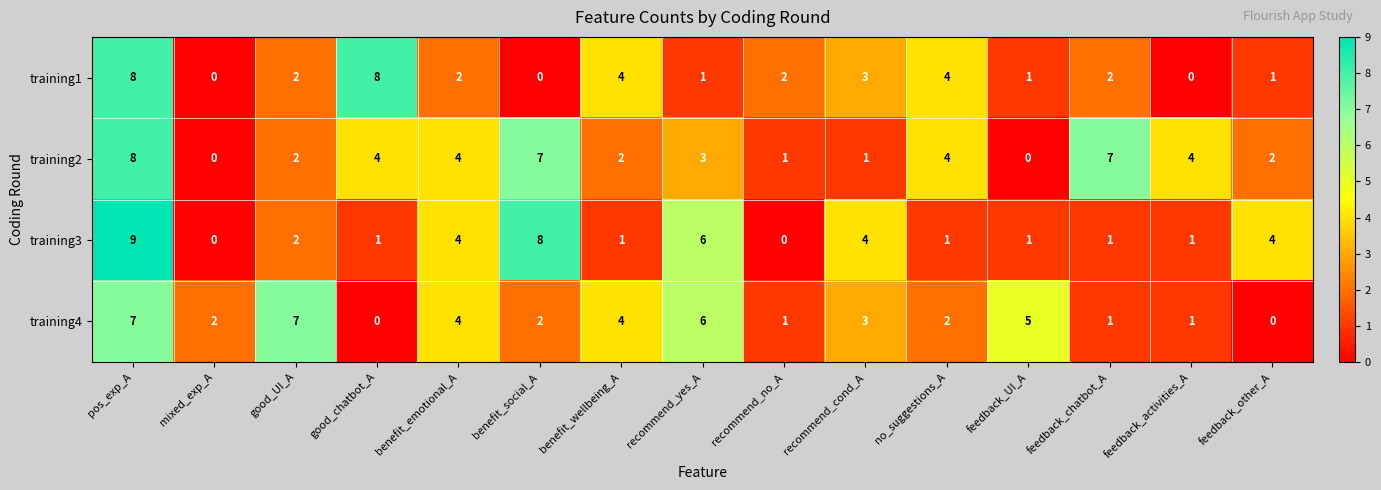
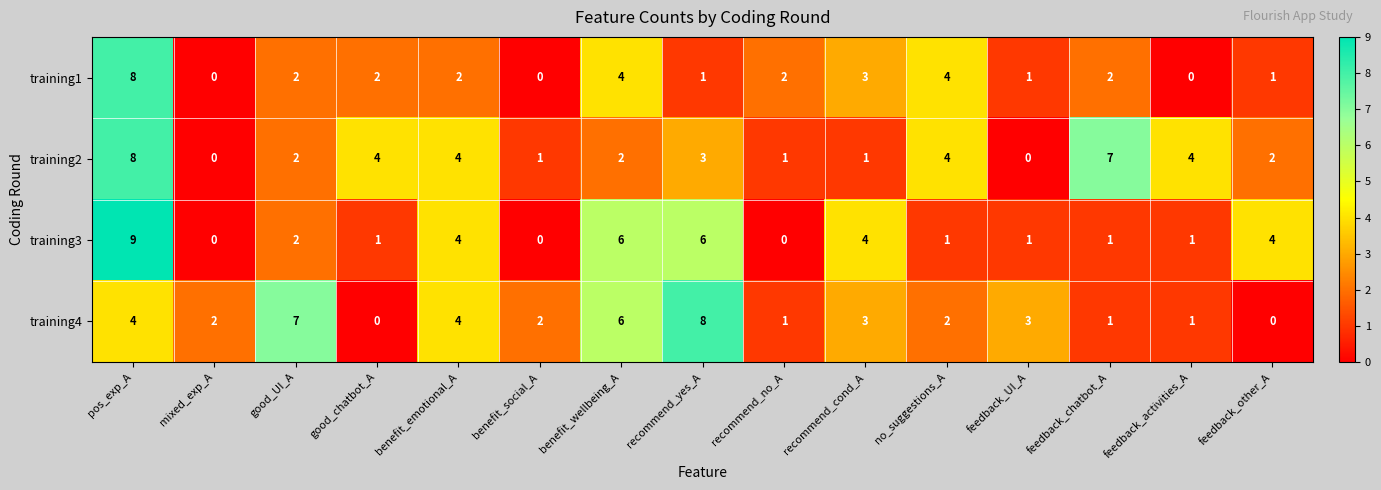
  {
    "training1": {
      "pos_exp_A": 8,
      "mixed_exp_A": 0,
      "good_UI_A": 2,
-     "good_chatbot_A": 8,
+     "good_chatbot_A": 2,
      "benefit_emotional_A": 2,
      "benefit_social_A": 0,
      "benefit_wellbeing_A": 4,
      "recommend_yes_A": 1,
      "recommend_no_A": 2,
      "recommend_cond_A": 3,
      "no_suggestions_A": 4,
      "feedback_UI_A": 1,
      "feedback_chatbot_A": 2,
      "feedback_activities_A": 0,
      "feedback_other_A": 1
    },
    "training2": {
      "pos_exp_A": 8,
      "mixed_exp_A": 0,
      "good_UI_A": 2,
      "good_chatbot_A": 4,
      "benefit_emotional_A": 4,
-     "benefit_social_A": 7,
+     "benefit_social_A": 1,
      "benefit_wellbeing_A": 2,
      "recommend_yes_A": 3,
      "recommend_no_A": 1,
      "recommend_cond_A": 1,
      "no_suggestions_A": 4,
      "feedback_UI_A": 0,
      "feedback_chatbot_A": 7,
      "feedback_activities_A": 4,
      "feedback_other_A": 2
    },
    "training3": {
      "pos_exp_A": 9,
      "mixed_exp_A": 0,
      "good_UI_A": 2,
      "good_chatbot_A": 1,
      "benefit_emotional_A": 4,
-     "benefit_social_A": 8,
-     "benefit_wellbeing_A": 1,
+     "benefit_social_A": 0,
+     "benefit_wellbeing_A": 6,
      "recommend_yes_A": 6,
      "recommend_no_A": 0,
      "recommend_cond_A": 4,
      "no_suggestions_A": 1,
      "feedback_UI_A": 1,
      "feedback_chatbot_A": 1,
      "feedback_activities_A": 1,
      "feedback_other_A": 4
    },
    "training4": {
-     "pos_exp_A": 7,
+     "pos_exp_A": 4,
      "mixed_exp_A": 2,
      "good_UI_A": 7,
      "good_chatbot_A": 0,
      "benefit_emotional_A": 4,
      "benefit_social_A": 2,
-     "benefit_wellbeing_A": 4,
-     "recommend_yes_A": 6,
+     "benefit_wellbeing_A": 6,
+     "recommend_yes_A": 8,
      "recommend_no_A": 1,
      "recommend_cond_A": 3,
      "no_suggestions_A": 2,
-     "feedback_UI_A": 5,
+     "feedback_UI_A": 3,
      "feedback_chatbot_A": 1,
      "feedback_activities_A": 1,
      "feedback_other_A": 0
    }
  }
